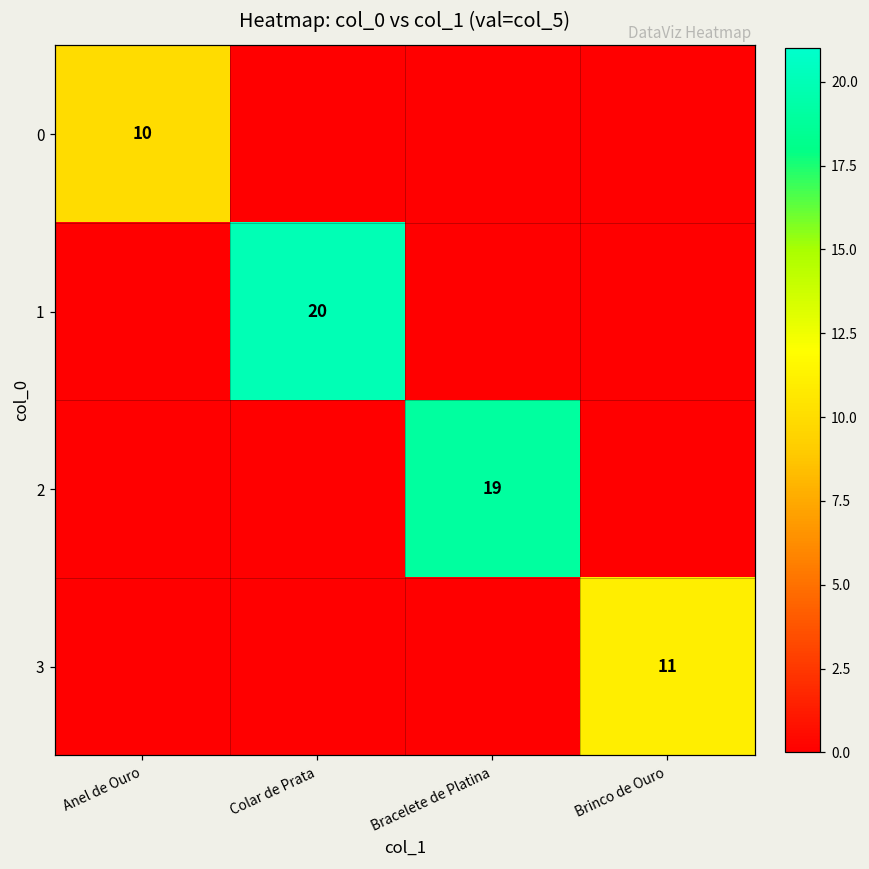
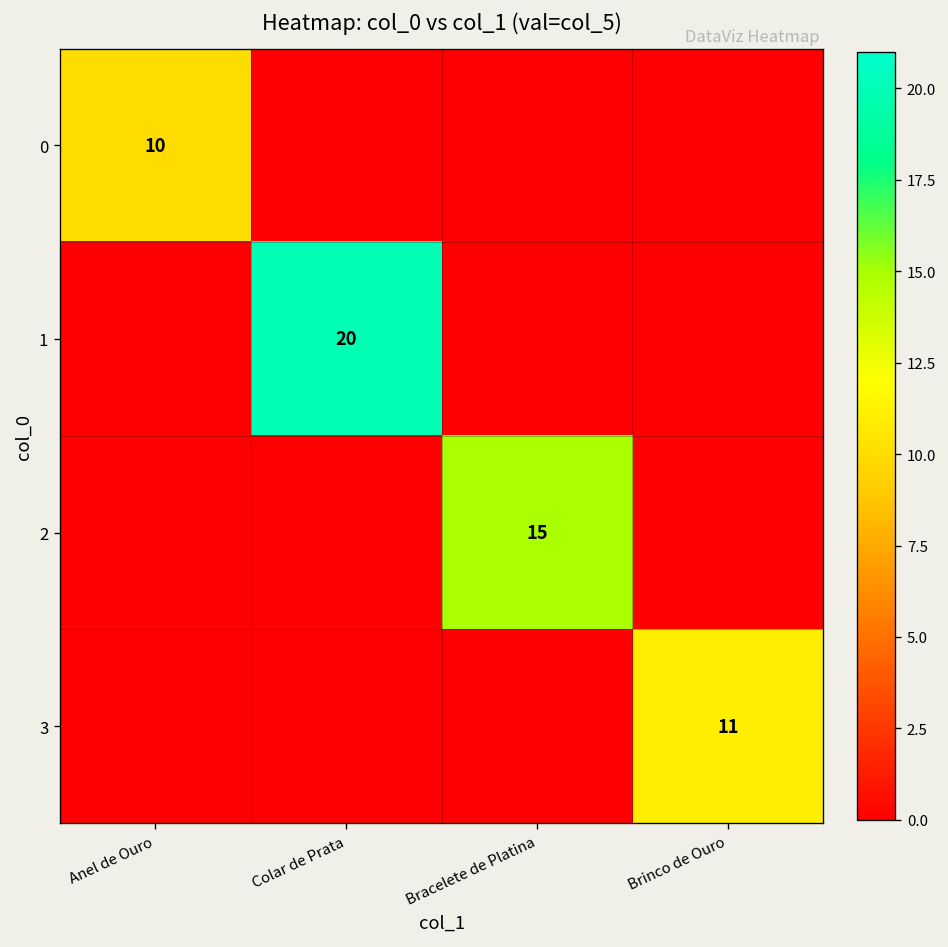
  {
    "0": {
      "Anel de Ouro": 10
    },
    "1": {
      "Colar de Prata": 20
    },
    "2": {
-     "Bracelete de Platina": 19
+     "Bracelete de Platina": 15
    },
    "3": {
      "Brinco de Ouro": 11
    }
  }
